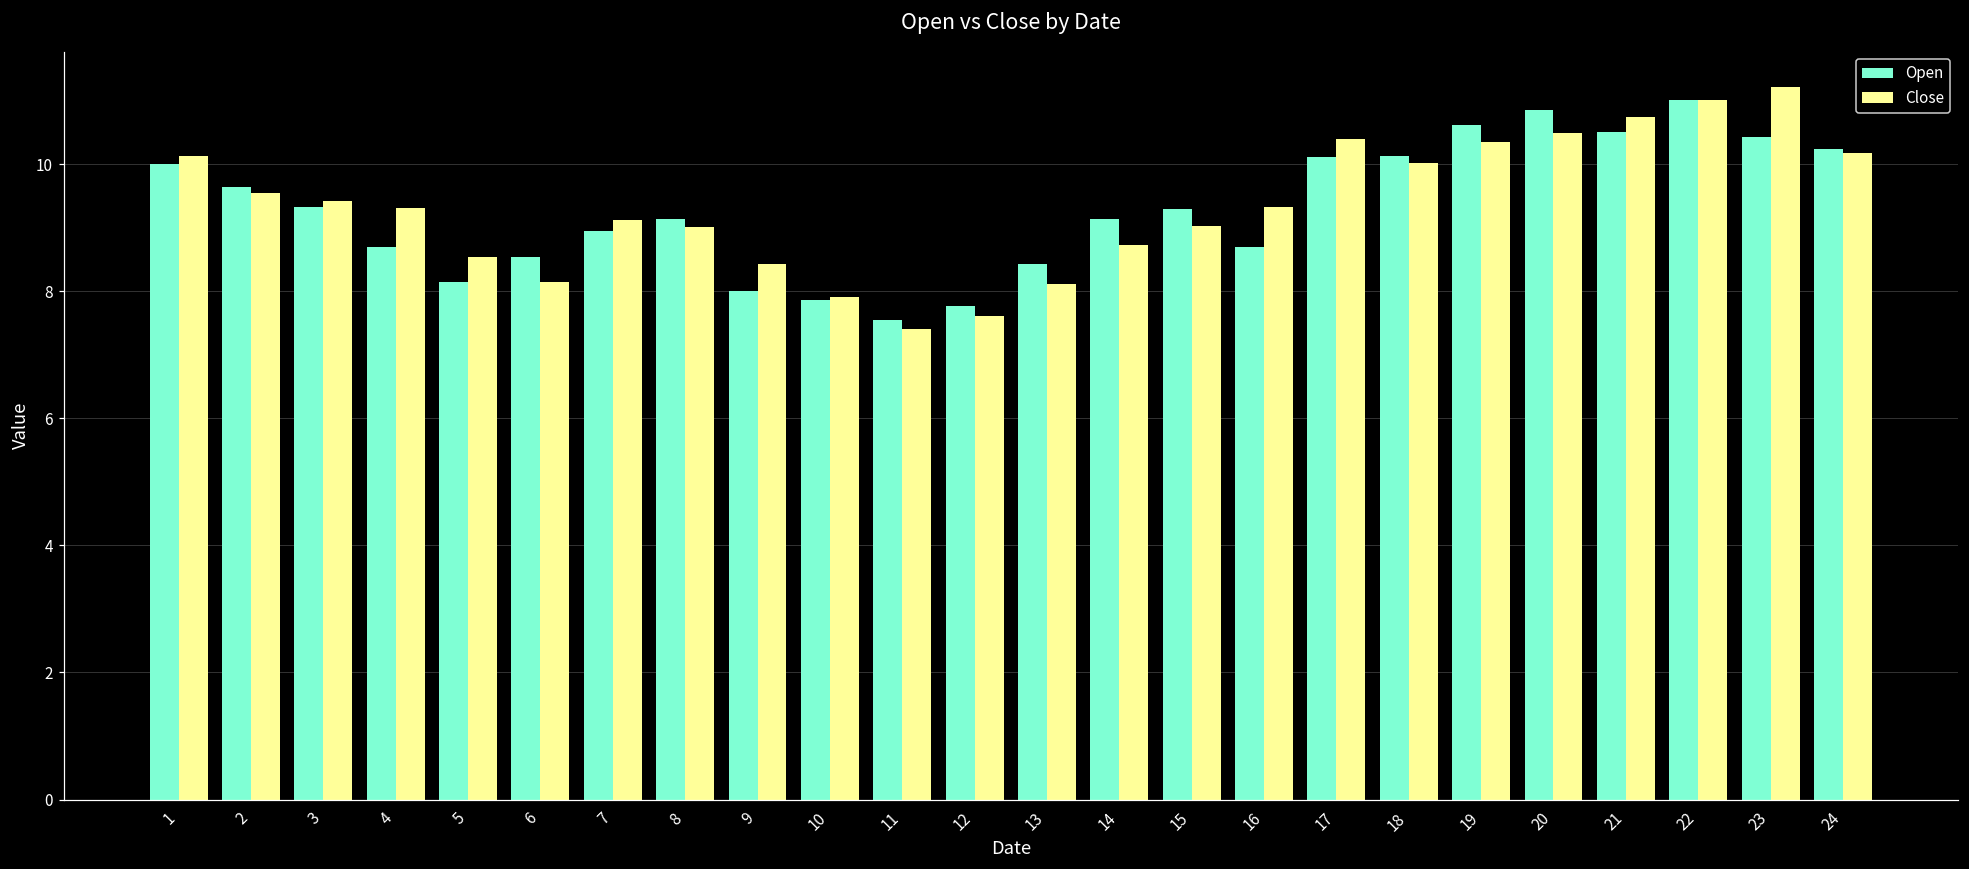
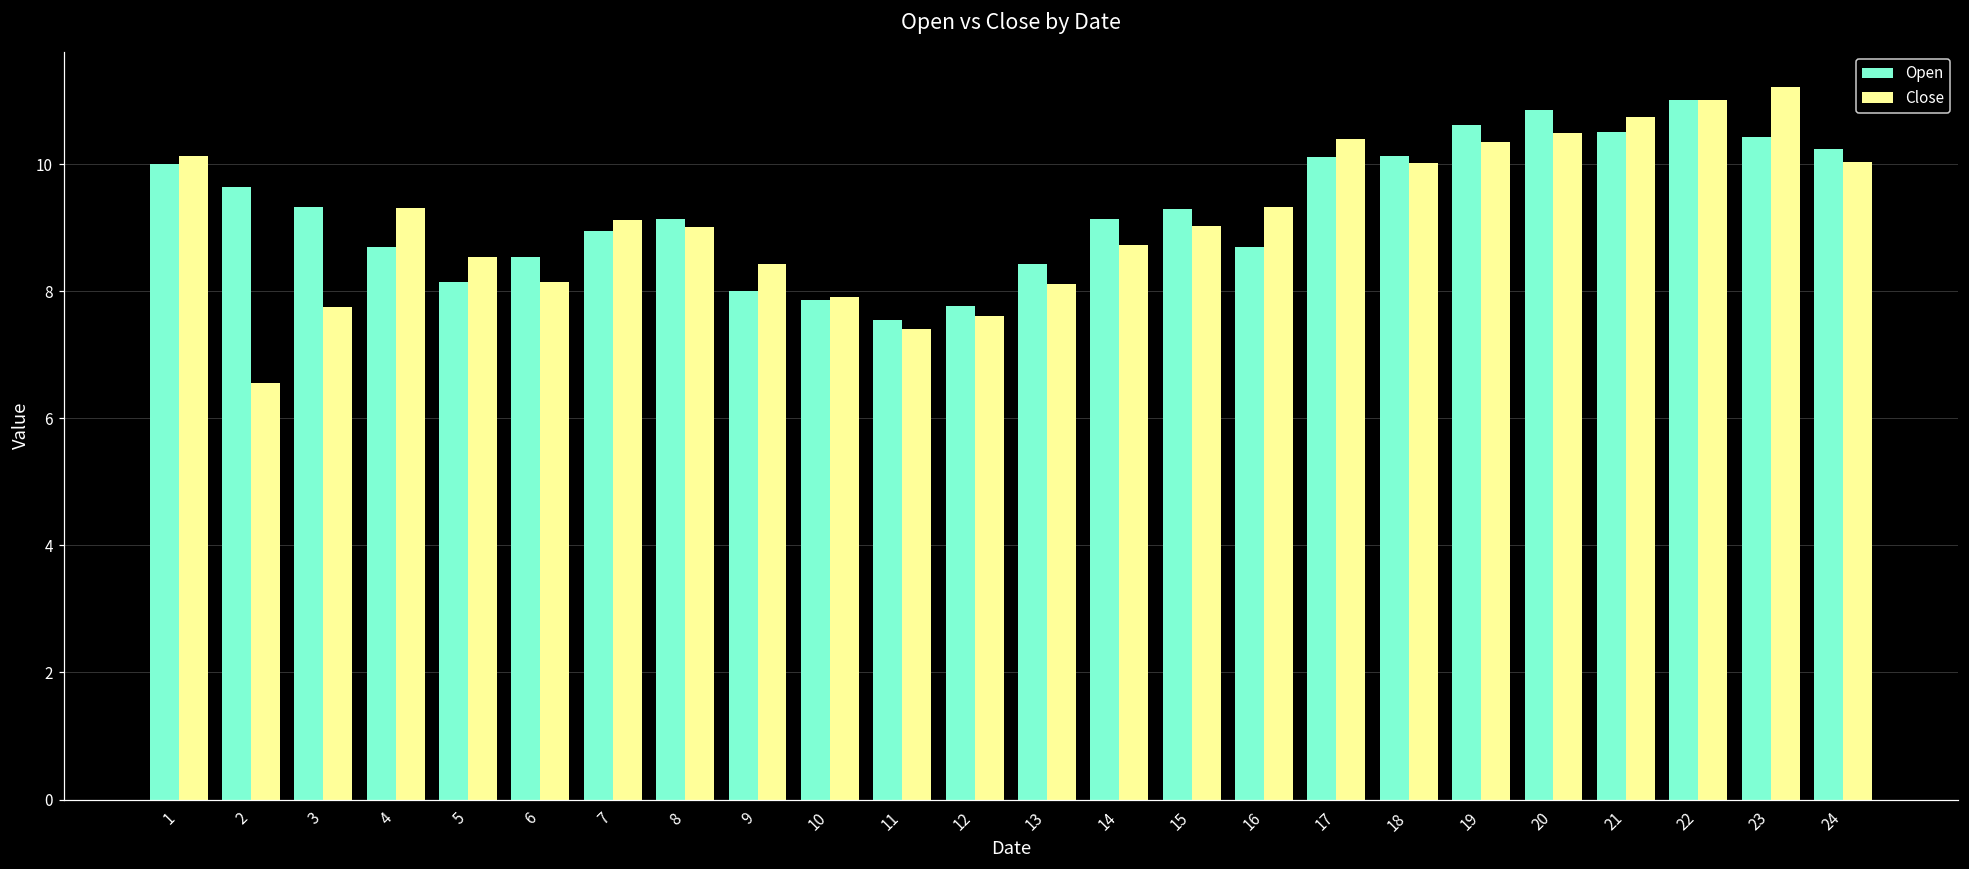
  {
    "Open": {
      "1": 10.0,
      "2": 9.6,
      "3": 9.3,
      "4": 8.7,
      "5": 8.1,
      "6": 8.5,
      "7": 8.9,
      "8": 9.1,
      "9": 8.0,
      "10": 7.9,
      "11": 7.5,
      "12": 7.8,
      "13": 8.4,
      "14": 9.1,
      "15": 9.3,
      "16": 8.7,
      "17": 10.1,
      "18": 10.1,
      "19": 10.6,
      "20": 10.9,
      "21": 10.5,
      "22": 11.0,
      "23": 10.4,
      "24": 10.2
    },
    "Close": {
      "1": 10.1,
-     "2": 9.5,
-     "3": 9.4,
+     "2": 6.6,
+     "3": 7.8,
      "4": 9.3,
      "5": 8.5,
      "6": 8.1,
      "7": 9.1,
      "8": 9.0,
      "9": 8.4,
      "10": 7.9,
      "11": 7.4,
      "12": 7.6,
      "13": 8.1,
      "14": 8.7,
      "15": 9.0,
      "16": 9.3,
      "17": 10.4,
      "18": 10.0,
      "19": 10.4,
      "20": 10.5,
      "21": 10.7,
      "22": 11.0,
      "23": 11.2,
-     "24": 10.2
+     "24": 10.0
    }
  }
